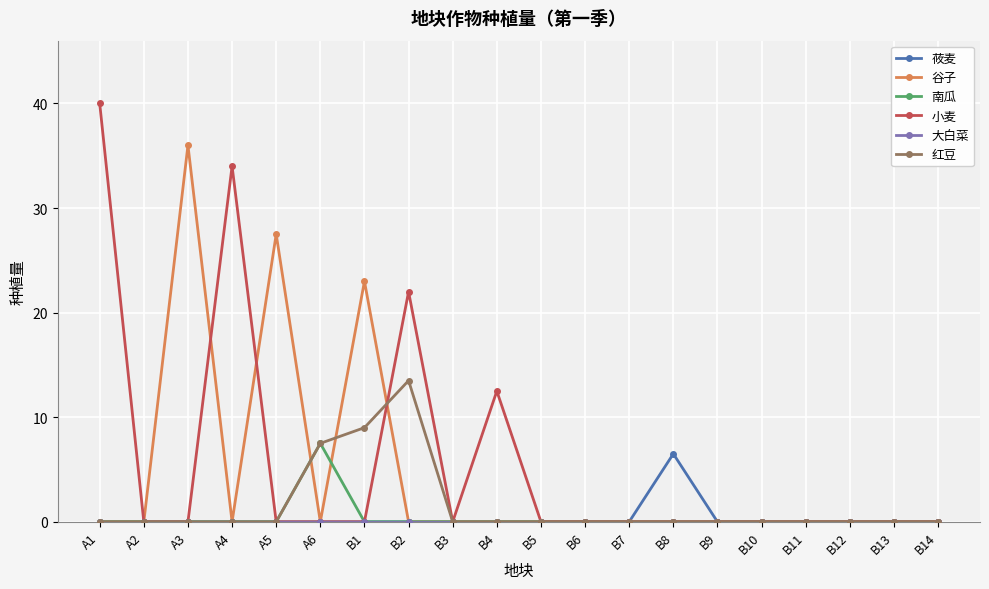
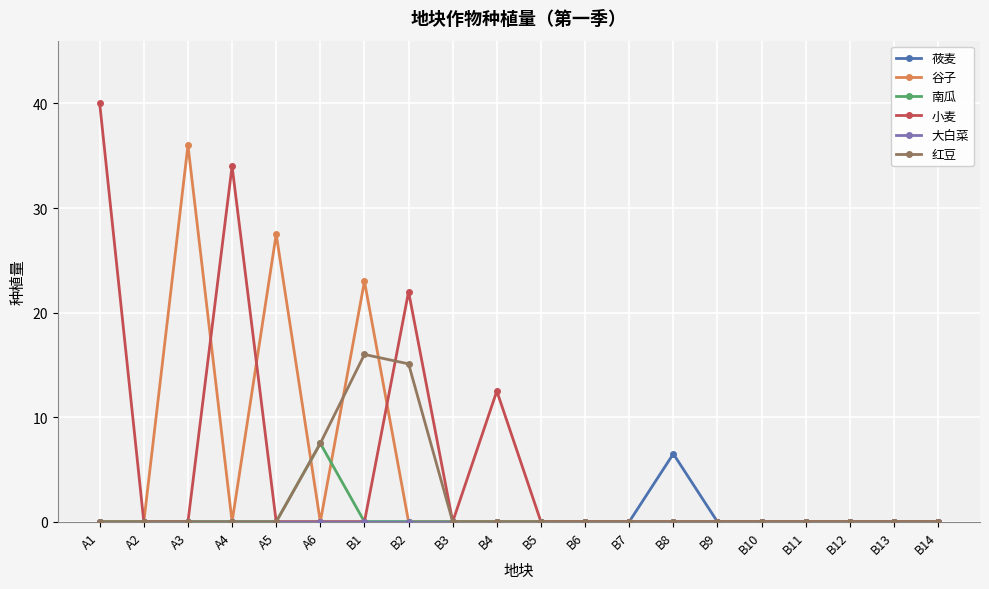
  {
    "红豆": {
-     "B1": 9,
-     "B2": 13.5
+     "B1": 16,
+     "B2": 15.1
    }
  }
